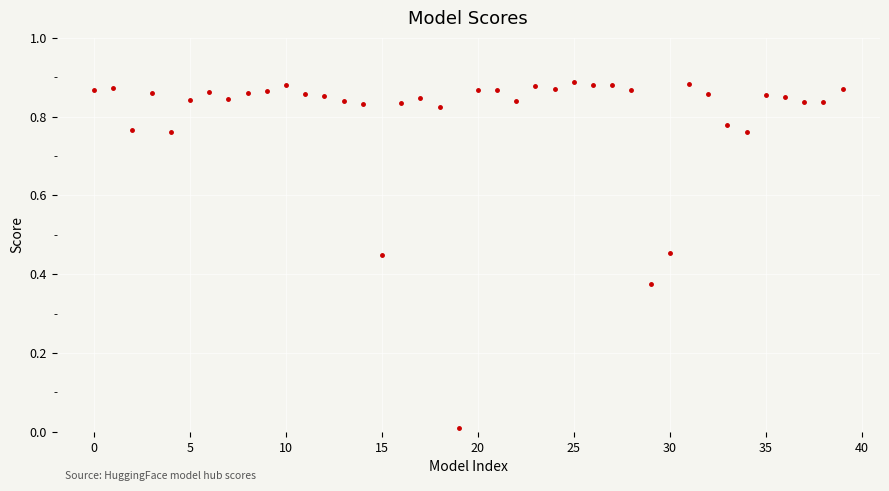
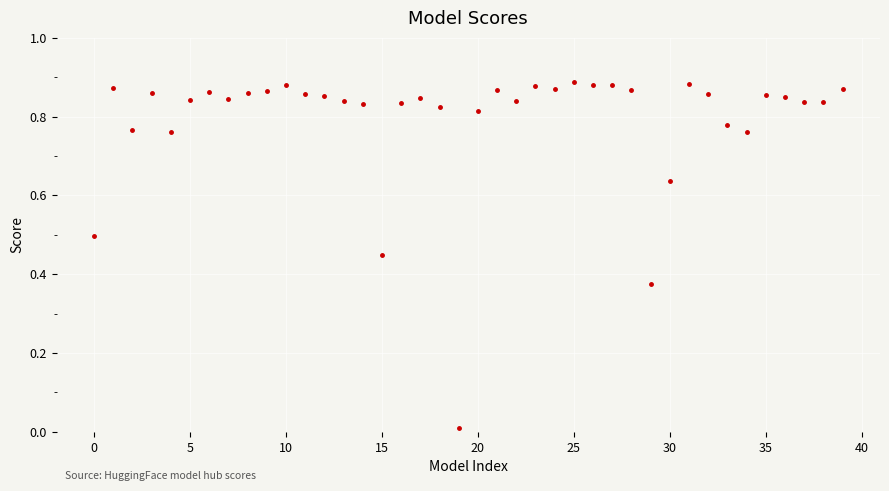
  {
-   "0": 0.87,
+   "0": 0.50,
    "5": 0.84,
    "10": 0.88,
    "15": 0.45,
-   "20": 0.87,
+   "20": 0.81,
    "25": 0.89,
-   "30": 0.45,
+   "30": 0.64,
    "35": 0.86
  }
